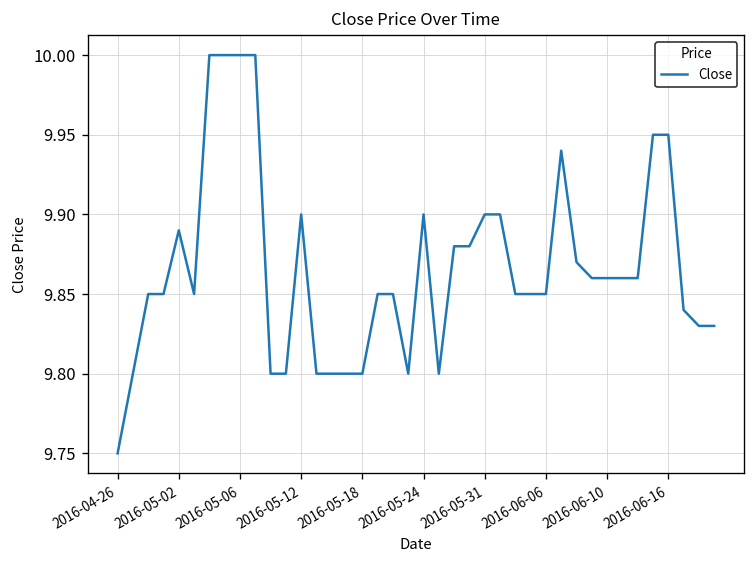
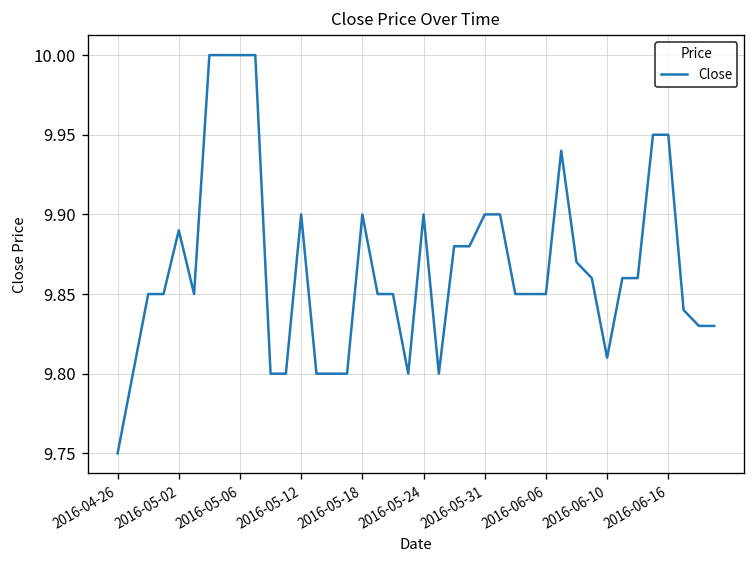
  {
    "2016-04-26": 9.75,
    "2016-05-02": 9.89,
    "2016-05-06": 10.00,
    "2016-05-12": 9.90,
-   "2016-05-18": 9.8,
+   "2016-05-18": 9.9,
    "2016-05-24": 9.90,
    "2016-05-31": 9.90,
    "2016-06-06": 9.85,
-   "2016-06-10": 9.86,
+   "2016-06-10": 9.81,
    "2016-06-16": 9.95
  }
